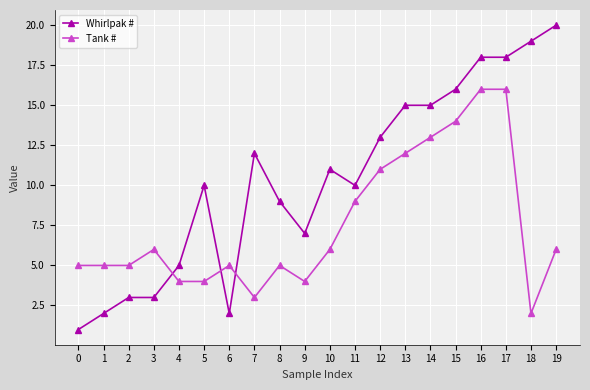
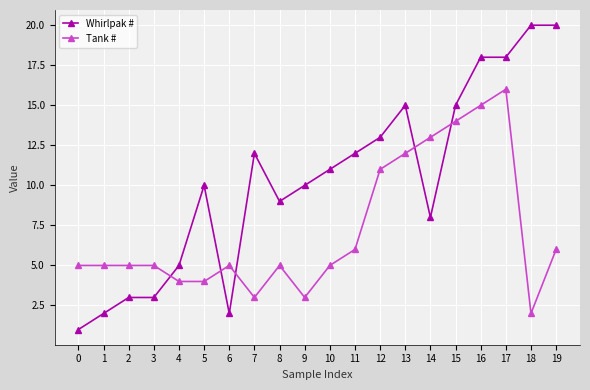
  {
    "Whirlpak #": {
      "0": 1,
      "1": 2,
      "2": 3,
      "3": 3,
      "4": 5,
      "5": 10,
      "6": 2,
      "7": 12,
      "8": 9,
-     "9": 7,
+     "9": 10,
      "10": 11,
-     "11": 10,
+     "11": 12,
      "12": 13,
      "13": 15,
-     "14": 15,
-     "15": 16,
+     "14": 8,
+     "15": 15,
      "16": 18,
      "17": 18,
-     "18": 19,
+     "18": 20,
      "19": 20
    },
    "Tank #": {
      "0": 5,
      "1": 5,
      "2": 5,
-     "3": 6,
+     "3": 5,
      "4": 4,
      "5": 4,
      "6": 5,
      "7": 3,
      "8": 5,
-     "9": 4,
-     "10": 6,
-     "11": 9,
+     "9": 3,
+     "10": 5,
+     "11": 6,
      "12": 11,
      "13": 12,
      "14": 13,
      "15": 14,
-     "16": 16,
+     "16": 15,
      "17": 16,
      "18": 2,
      "19": 6
    }
  }
